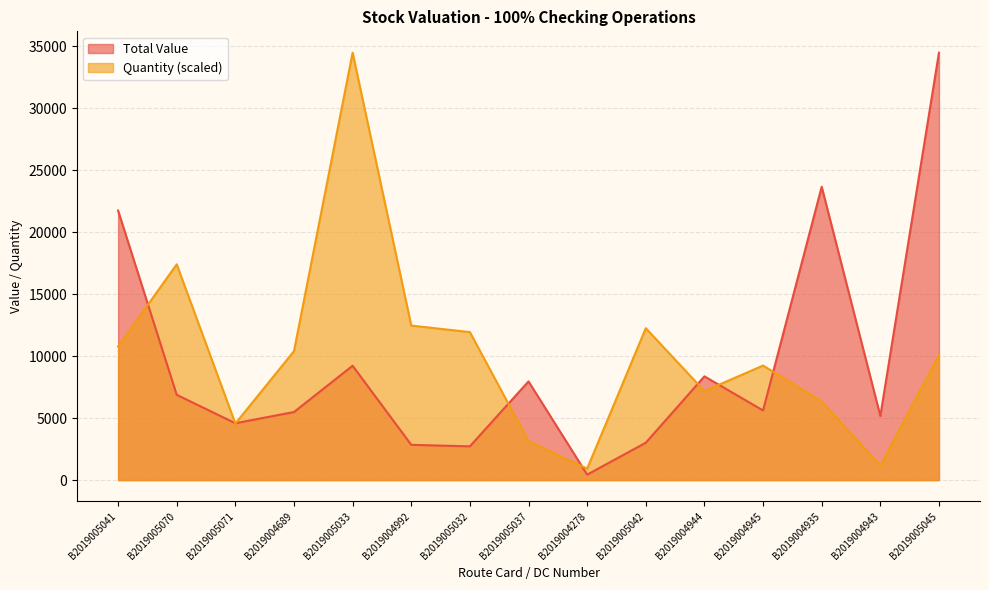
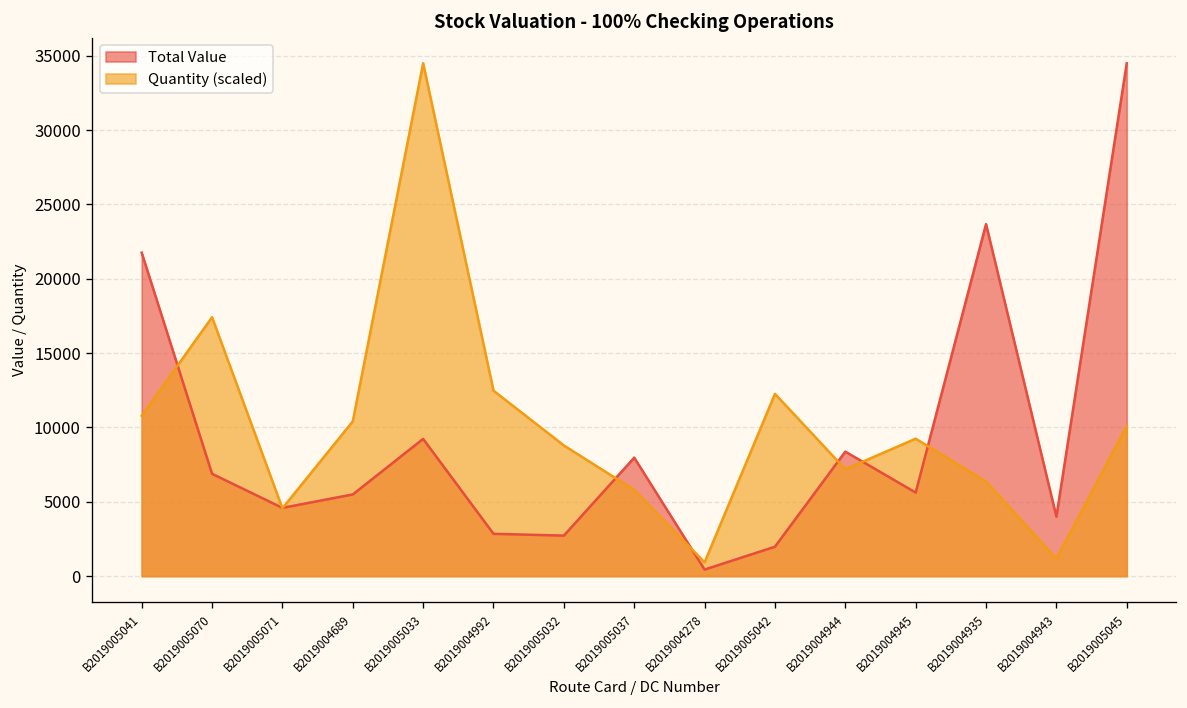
  {
    "Total Value": {
      "B2019005041": 21800,
      "B2019005070": 6900,
      "B2019004689": 5500,
      "B2019005033": 9200,
      "B2019004992": 2800,
      "B2019005032": 2700,
      "B2019005037": 8000,
      "B2019004278": 400,
-     "B2019005042": 3000,
+     "B2019005042": 2000,
      "B2019004944": 8400,
      "B2019004945": 5600,
      "B2019004935": 23700,
-     "B2019004943": 5200,
+     "B2019004943": 4000,
      "B2019005045": 34500
    },
    "Quantity (scaled)": {
      "B2019005041": 10800,
      "B2019005070": 17400,
      "B2019004689": 10400,
      "B2019005033": 34500,
      "B2019004992": 12500,
-     "B2019005032": 11900,
-     "B2019005037": 3100,
+     "B2019005032": 8800,
+     "B2019005037": 5800,
      "B2019004278": 900,
      "B2019005042": 12300,
      "B2019004944": 7200,
      "B2019004945": 9200,
      "B2019004935": 6400,
      "B2019004943": 1200,
      "B2019005045": 10100
    }
  }
